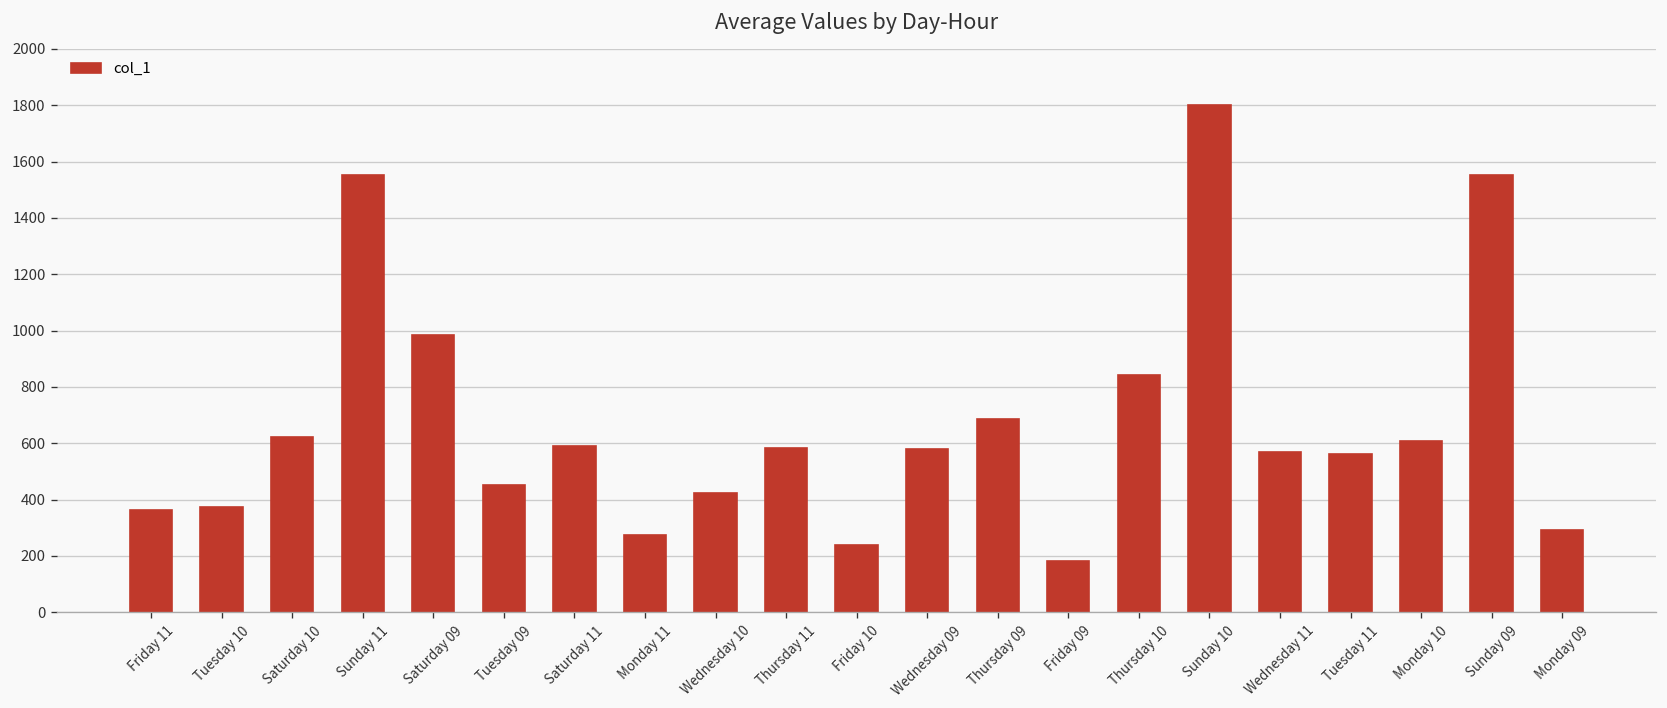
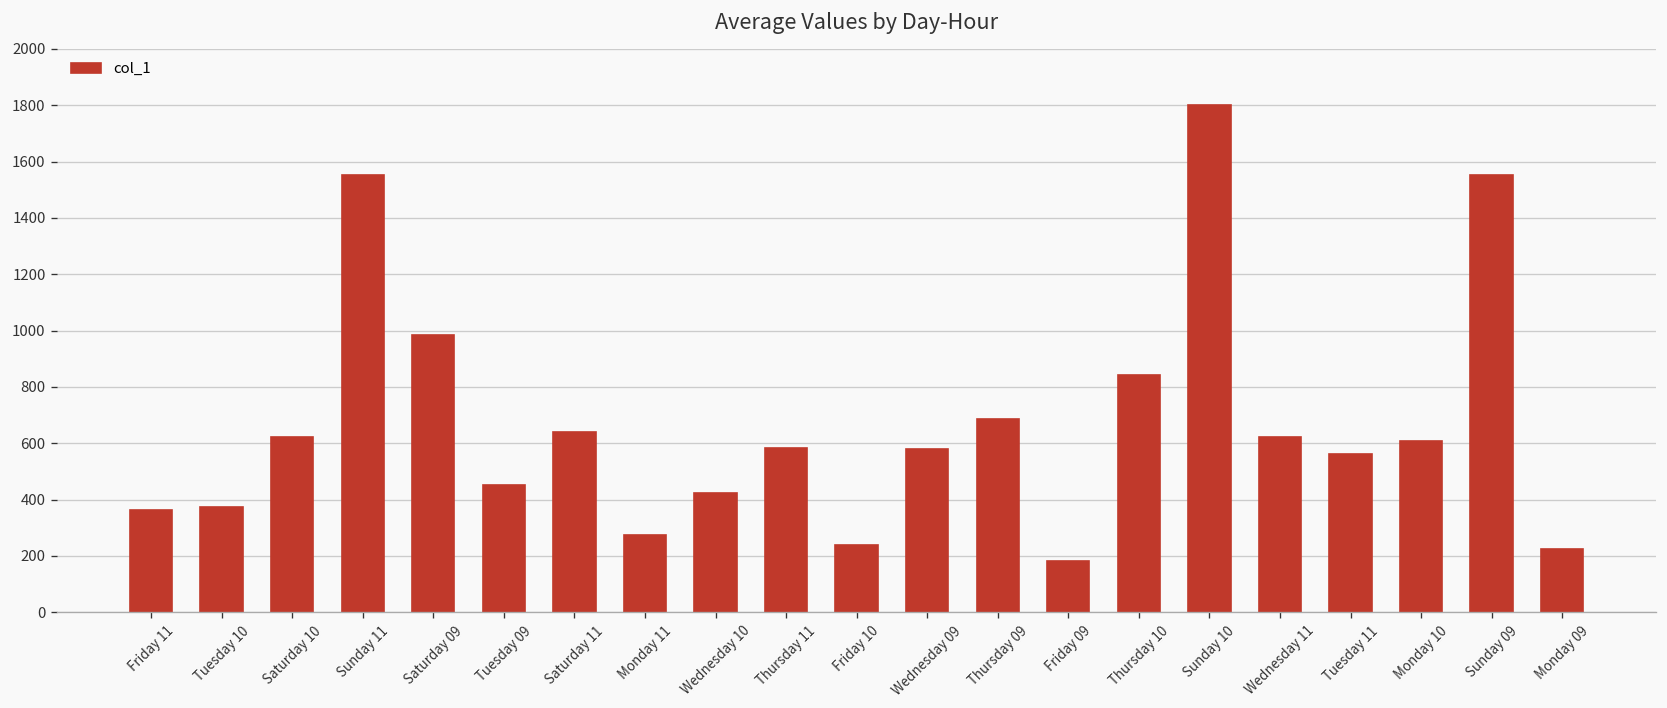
  {
    "Friday 11": 360,
    "Tuesday 10": 380,
    "Saturday 10": 620,
    "Sunday 11": 1550,
    "Saturday 09": 980,
    "Tuesday 09": 450,
-   "Saturday 11": 590,
+   "Saturday 11": 640,
    "Monday 11": 270,
    "Wednesday 10": 420,
    "Thursday 11": 580,
    "Friday 10": 240,
    "Wednesday 09": 580,
    "Thursday 09": 690,
    "Friday 09": 180,
    "Thursday 10": 840,
    "Sunday 10": 1800,
-   "Wednesday 11": 570,
+   "Wednesday 11": 620,
    "Tuesday 11": 560,
    "Monday 10": 610,
    "Sunday 09": 1550,
-   "Monday 09": 290
+   "Monday 09": 230
  }
